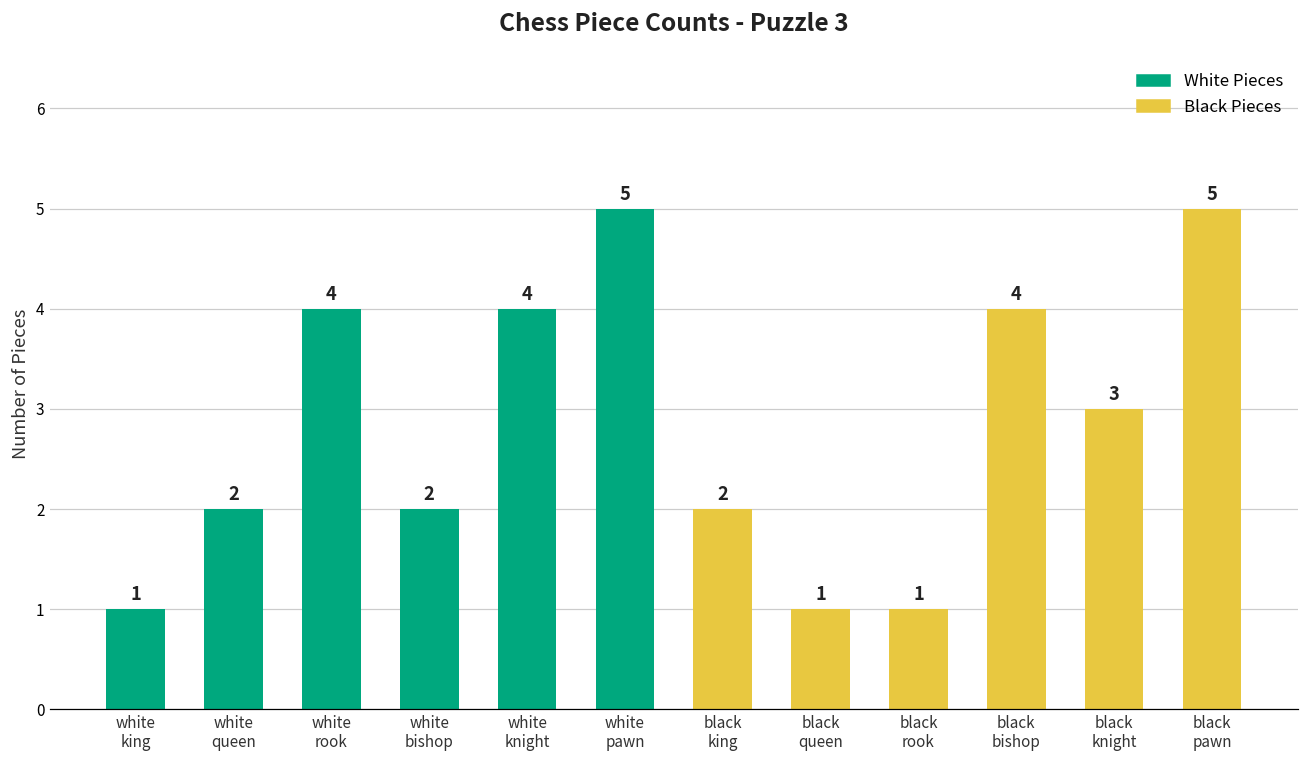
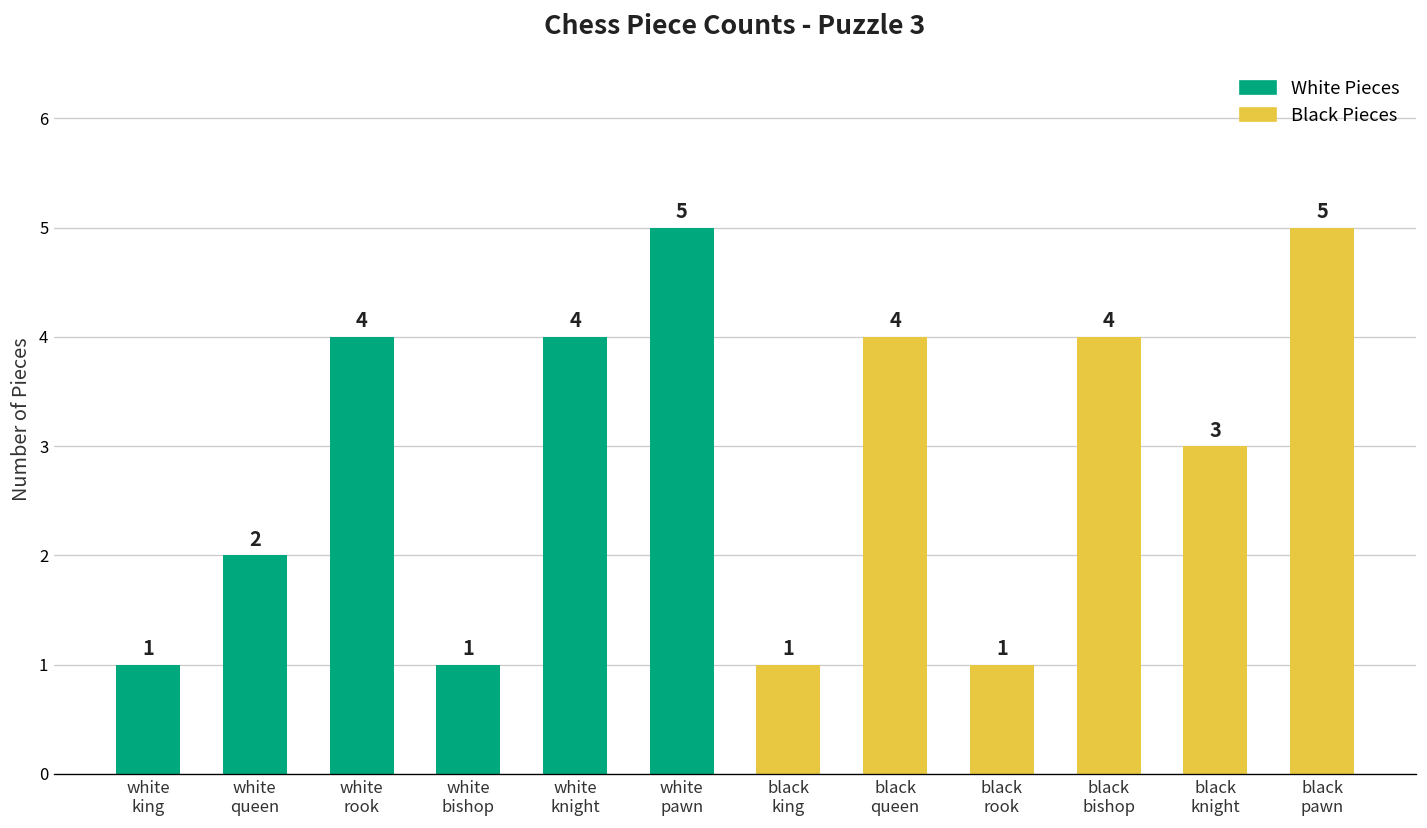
  {
    "white king": 1,
    "white queen": 2,
    "white rook": 4,
-   "white bishop": 2,
+   "white bishop": 1,
    "white knight": 4,
    "white pawn": 5,
-   "black king": 2,
-   "black queen": 1,
+   "black king": 1,
+   "black queen": 4,
    "black rook": 1,
    "black bishop": 4,
    "black knight": 3,
    "black pawn": 5
  }
